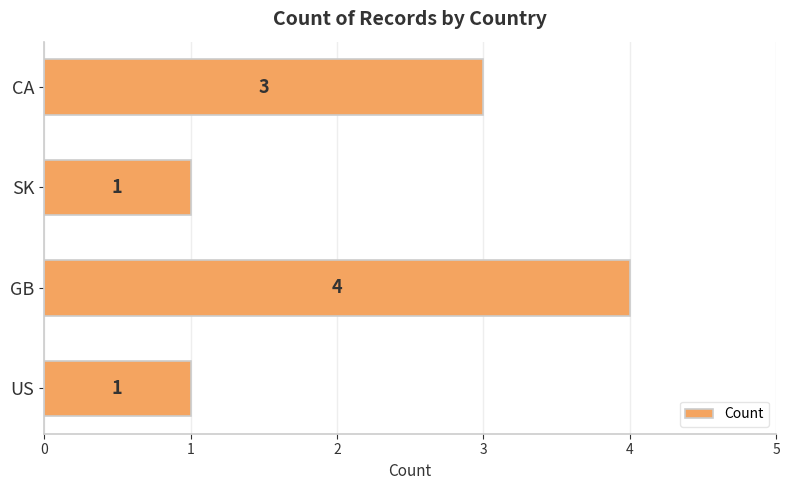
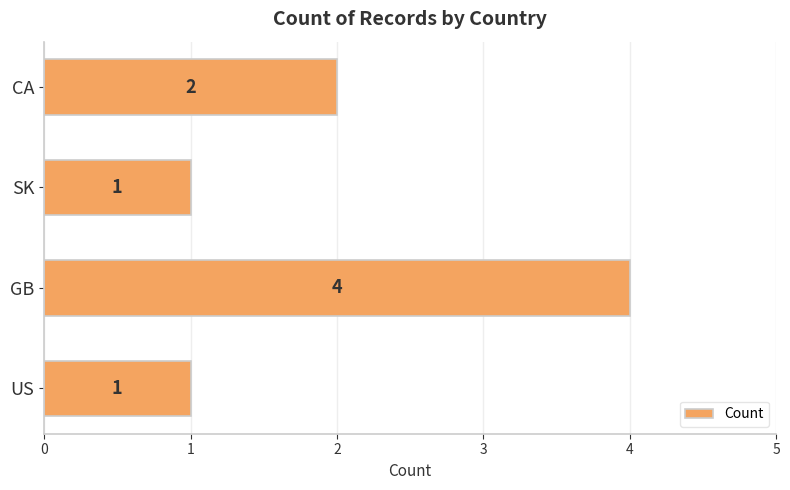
  {
-   "CA": 3,
+   "CA": 2,
    "SK": 1,
    "GB": 4,
    "US": 1
  }
